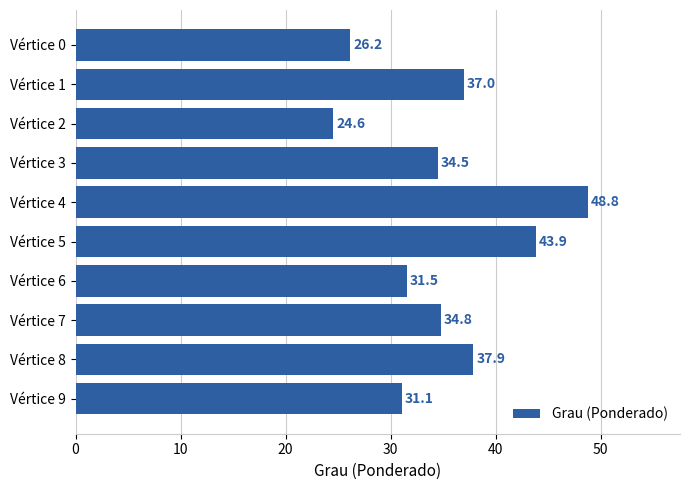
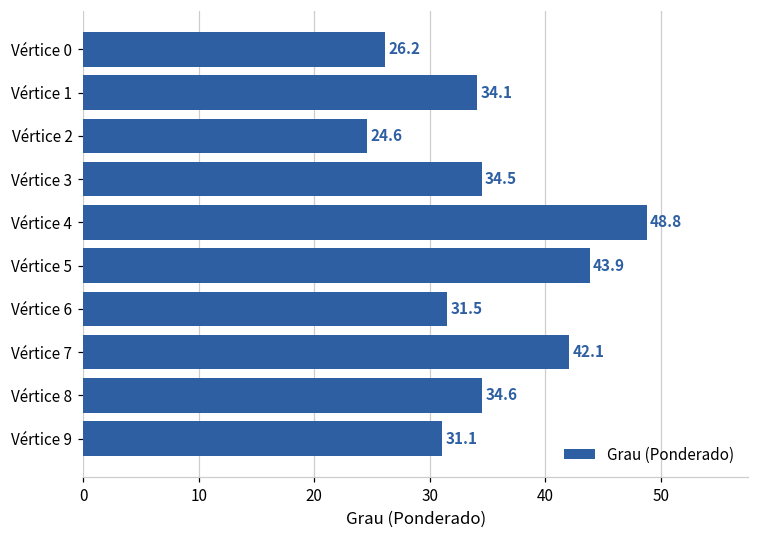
  {
    "Vértice 0": 26.2,
-   "Vértice 1": 37.0,
+   "Vértice 1": 34.1,
    "Vértice 2": 24.6,
    "Vértice 3": 34.5,
    "Vértice 4": 48.8,
    "Vértice 5": 43.9,
    "Vértice 6": 31.5,
-   "Vértice 7": 34.8,
-   "Vértice 8": 37.9,
+   "Vértice 7": 42.1,
+   "Vértice 8": 34.6,
    "Vértice 9": 31.1
  }
